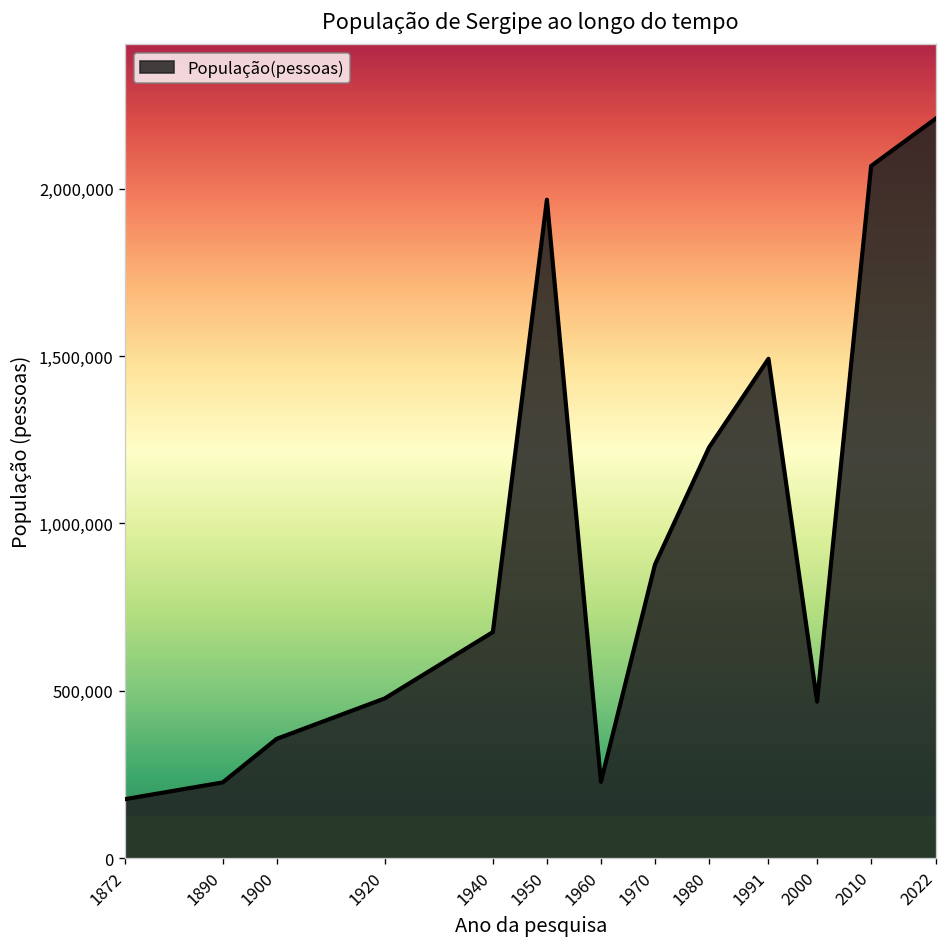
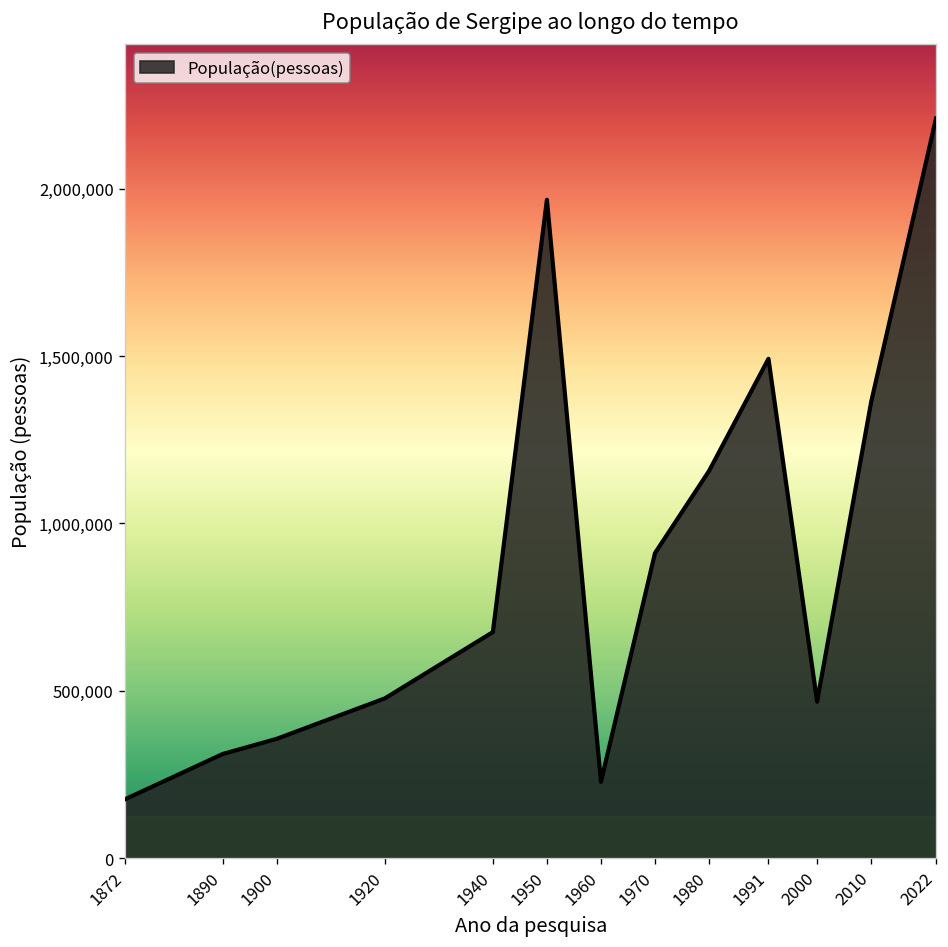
  {
    "1872": "180,000",
-   "1890": "230,000",
+   "1890": "310,000",
    "1900": "360,000",
    "1920": "480,000",
    "1940": "680,000",
    "1950": "1,970,000",
    "1960": "230,000",
-   "1970": "880,000",
-   "1980": "1,230,000",
+   "1970": "910,000",
+   "1980": "1,160,000",
    "1991": "1,490,000",
    "2000": "470,000",
-   "2010": "2,070,000",
+   "2010": "1,360,000",
    "2022": "2,210,000"
  }
